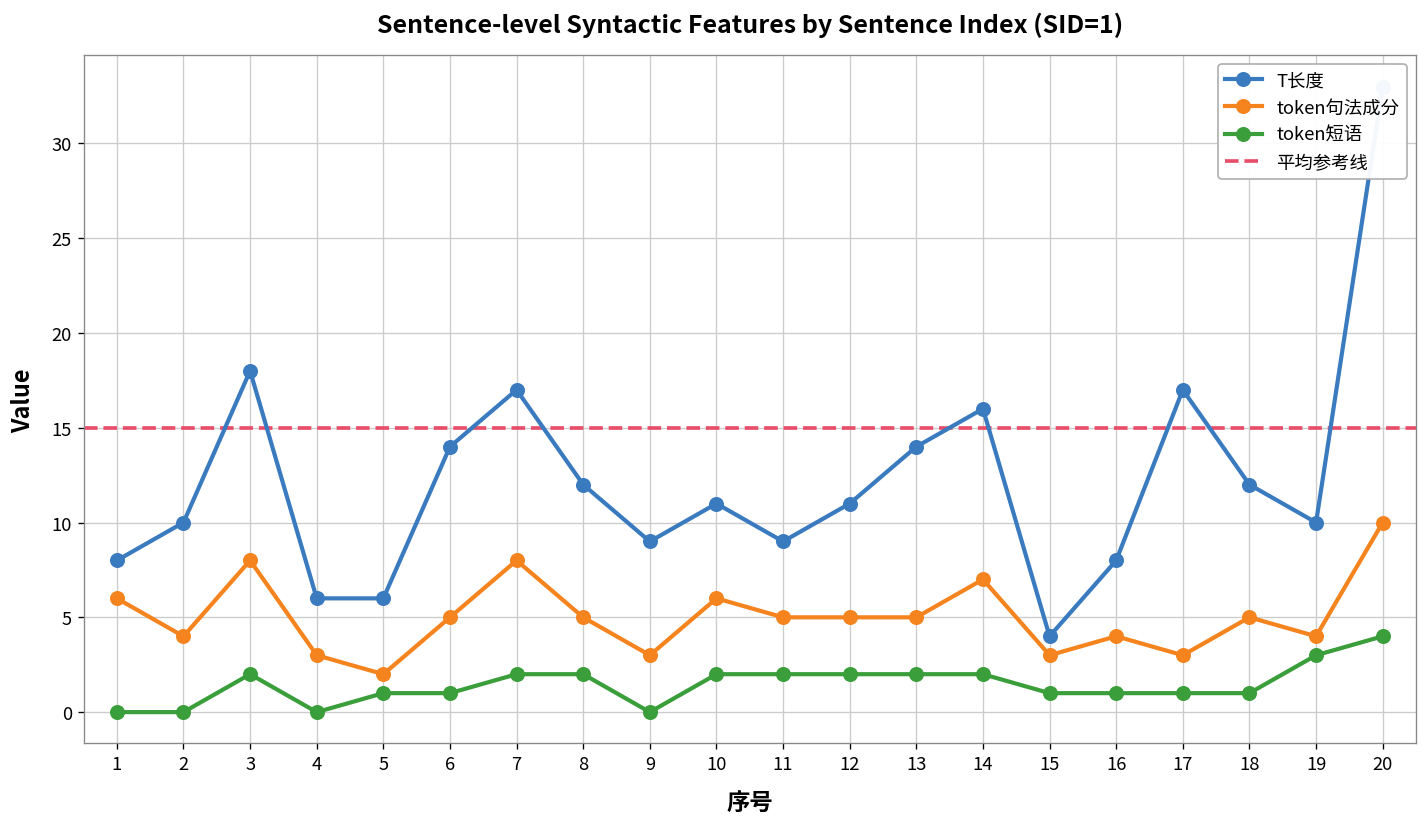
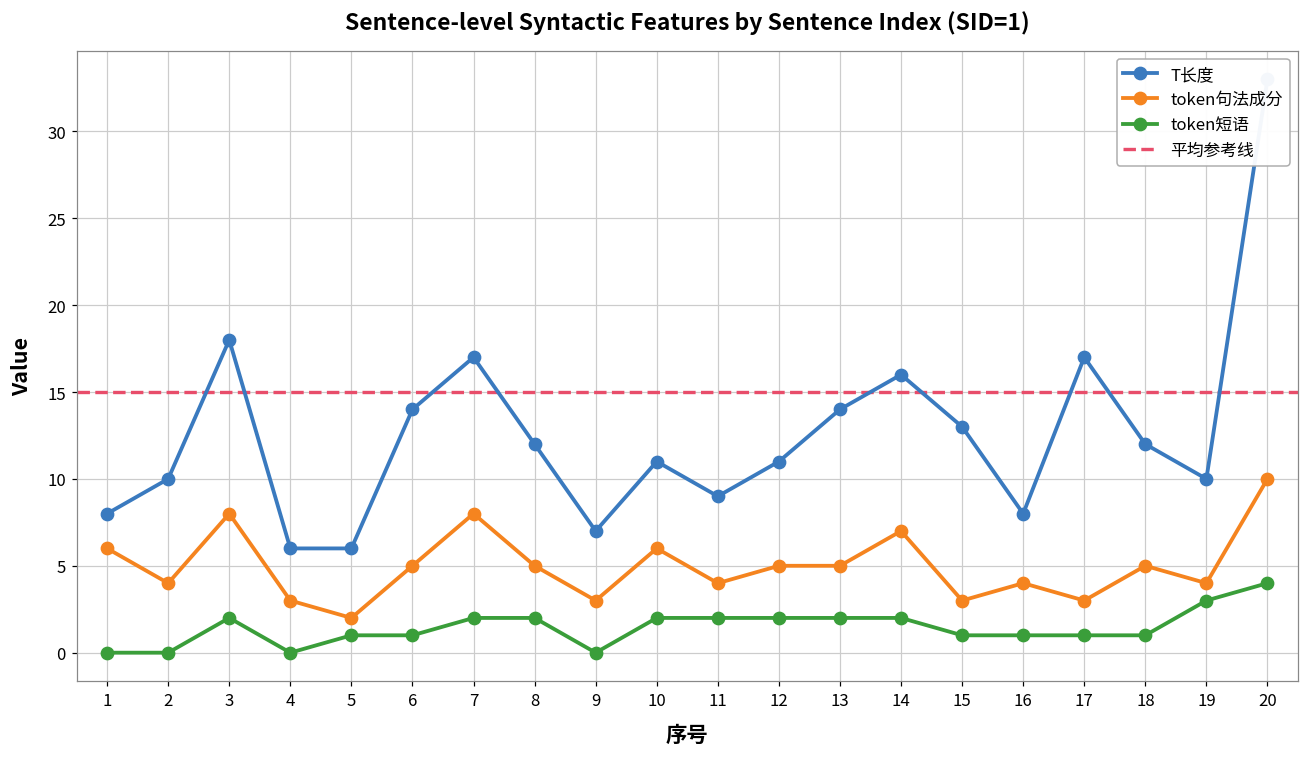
  {
    "T长度": {
      "1": 8,
      "2": 10,
      "3": 18,
      "4": 6,
      "5": 6,
      "6": 14,
      "7": 17,
      "8": 12,
-     "9": 9,
+     "9": 7,
      "10": 11,
      "11": 9,
      "12": 11,
      "13": 14,
      "14": 16,
-     "15": 4,
+     "15": 13,
      "16": 8,
      "17": 17,
      "18": 12,
      "19": 10
    },
    "token句法成分": {
      "1": 6,
      "2": 4,
      "3": 8,
      "4": 3,
      "5": 2,
      "6": 5,
      "7": 8,
      "8": 5,
      "9": 3,
      "10": 6,
-     "11": 5,
+     "11": 4,
      "12": 5,
      "13": 5,
      "14": 7,
      "15": 3,
      "16": 4,
      "17": 3,
      "18": 5,
      "19": 4,
      "20": 10
    },
    "token短语": {
      "1": 0,
      "2": 0,
      "3": 2,
      "4": 0,
      "5": 1,
      "6": 1,
      "7": 2,
      "8": 2,
      "9": 0,
      "10": 2,
      "11": 2,
      "12": 2,
      "13": 2,
      "14": 2,
      "15": 1,
      "16": 1,
      "17": 1,
      "18": 1,
      "19": 3,
      "20": 4
    }
  }
